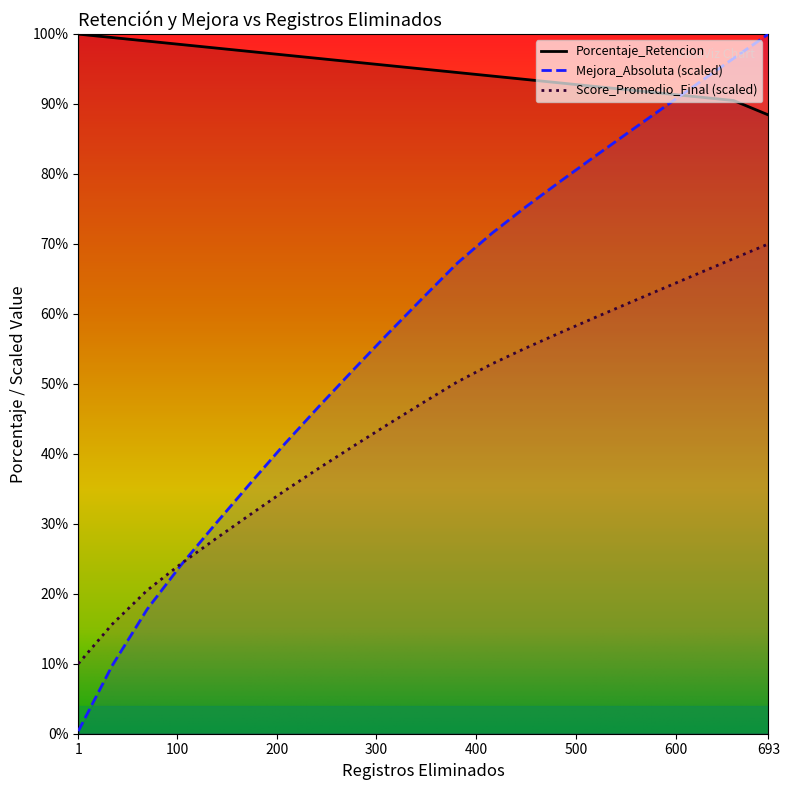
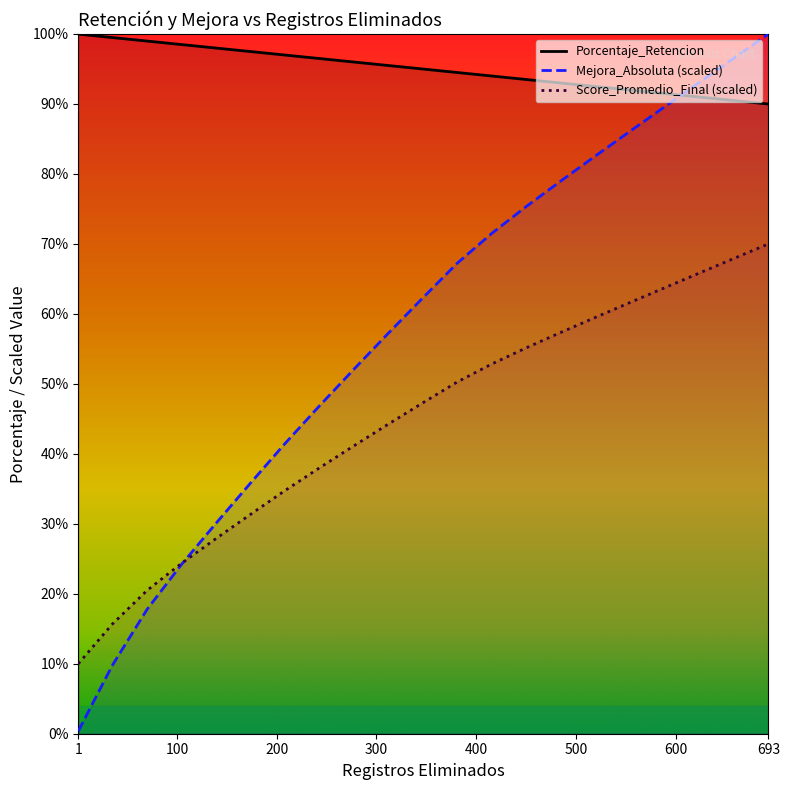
  {
    "Porcentaje_Retencion": {
      "1": "100%",
-     "693": "88%"
+     "693": "90%"
    },
    "Mejora_Absoluta (scaled)": {
      "693": "100%"
    },
    "Score_Promedio_Final (scaled)": {
      "1": "10%",
      "693": "70%"
    }
  }
